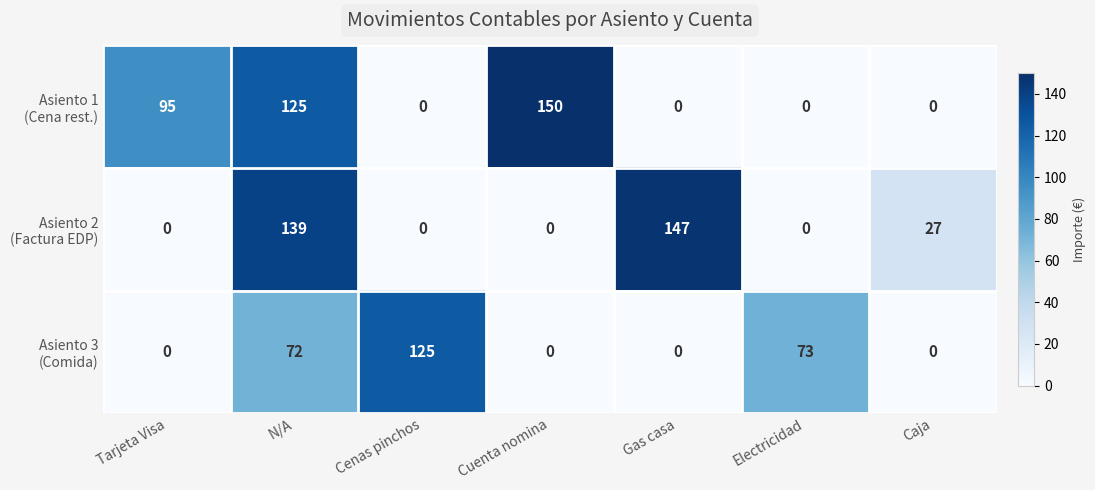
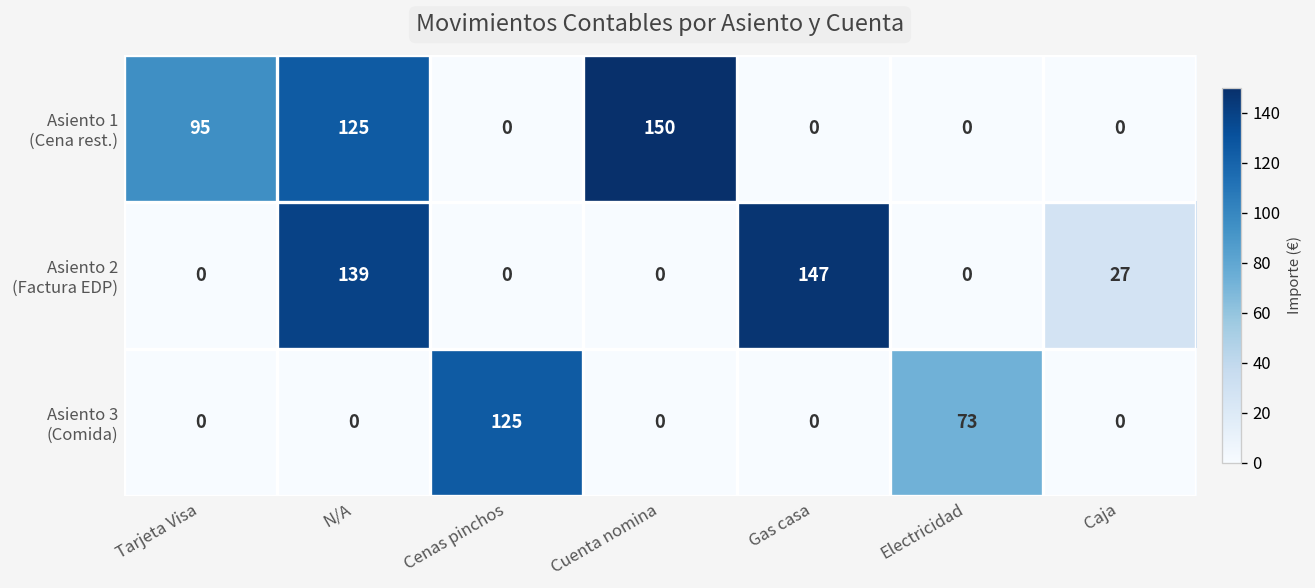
  {
    "Asiento 1 (Cena rest.)": {
      "Tarjeta Visa": 95,
      "N/A": 125,
      "Cenas pinchos": 0,
      "Cuenta nomina": 150,
      "Gas casa": 0,
      "Electricidad": 0,
      "Caja": 0
    },
    "Asiento 2 (Factura EDP)": {
      "Tarjeta Visa": 0,
      "N/A": 139,
      "Cenas pinchos": 0,
      "Cuenta nomina": 0,
      "Gas casa": 147,
      "Electricidad": 0,
      "Caja": 27
    },
    "Asiento 3 (Comida)": {
      "Tarjeta Visa": 0,
-     "N/A": 72,
+     "N/A": 0,
      "Cenas pinchos": 125,
      "Cuenta nomina": 0,
      "Gas casa": 0,
      "Electricidad": 73,
      "Caja": 0
    }
  }
